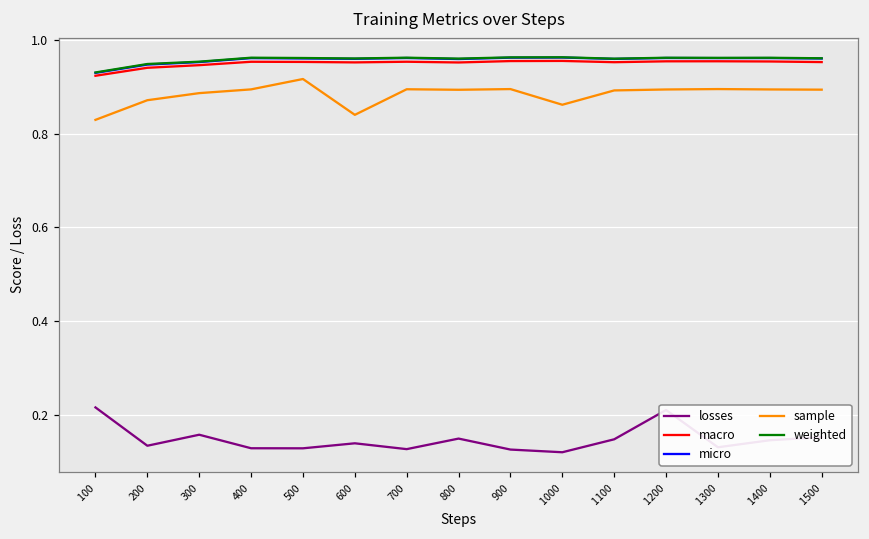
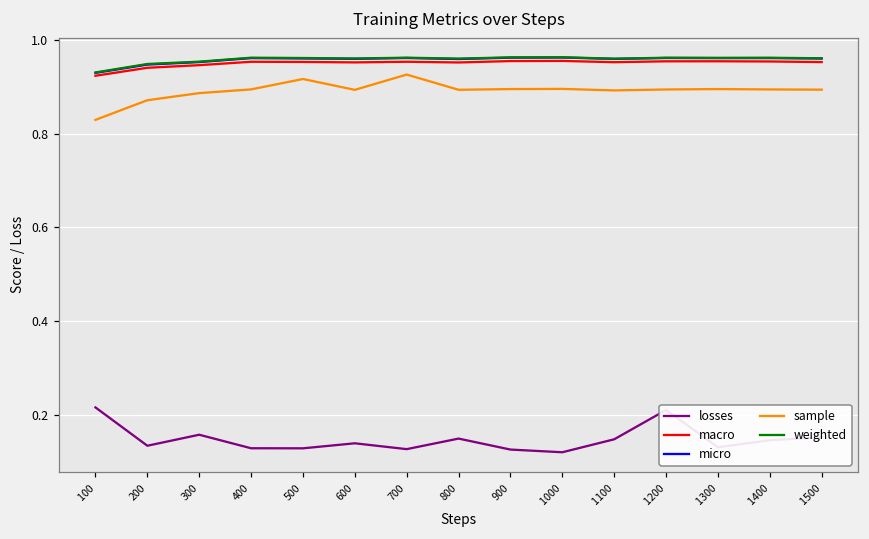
  {
    "losses": {
      "100": 0.22,
      "200": 0.13,
      "300": 0.16,
      "400": 0.13,
      "500": 0.13,
      "600": 0.14,
      "700": 0.13,
      "800": 0.15,
      "900": 0.13,
      "1000": 0.12,
      "1100": 0.15,
      "1200": 0.21
    },
    "macro": {
      "100": 0.92,
      "200": 0.94,
      "300": 0.95,
      "400": 0.95,
      "500": 0.95,
      "600": 0.95,
      "700": 0.95,
      "800": 0.95,
      "900": 0.95,
      "1000": 0.96,
      "1100": 0.95,
      "1200": 0.95,
      "1300": 0.95,
      "1400": 0.95,
      "1500": 0.95
    },
    "sample": {
      "100": 0.83,
      "200": 0.87,
      "300": 0.89,
      "400": 0.89,
      "500": 0.92,
-     "600": 0.84,
-     "700": 0.89,
+     "600": 0.89,
+     "700": 0.93,
      "800": 0.89,
      "900": 0.90,
-     "1000": 0.86,
+     "1000": 0.90,
      "1100": 0.89,
      "1200": 0.89,
      "1300": 0.90,
      "1400": 0.89,
      "1500": 0.89
    }
  }
